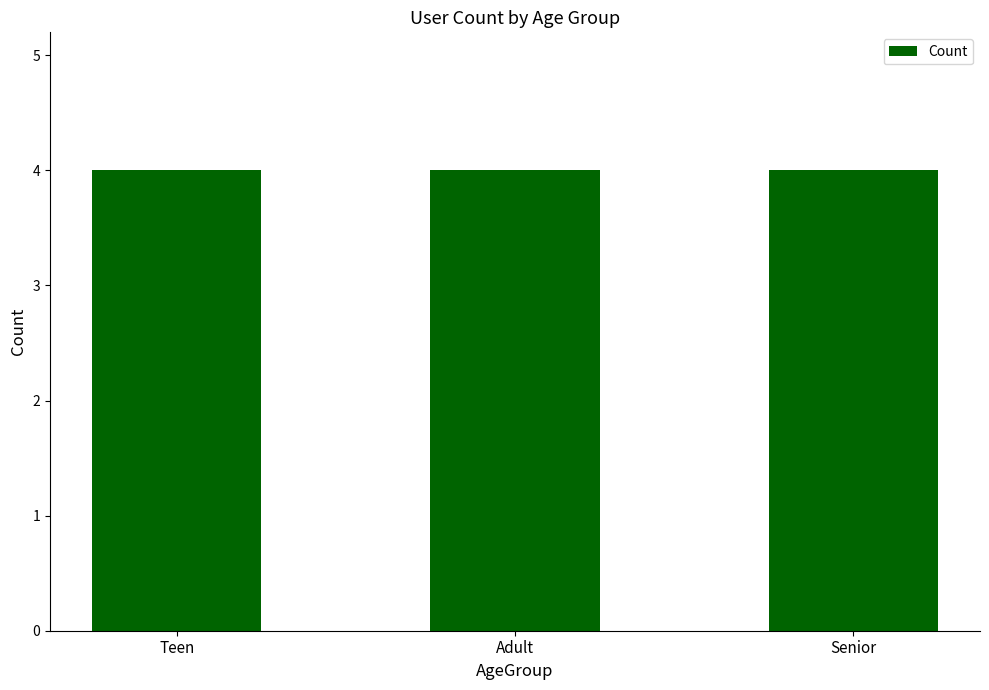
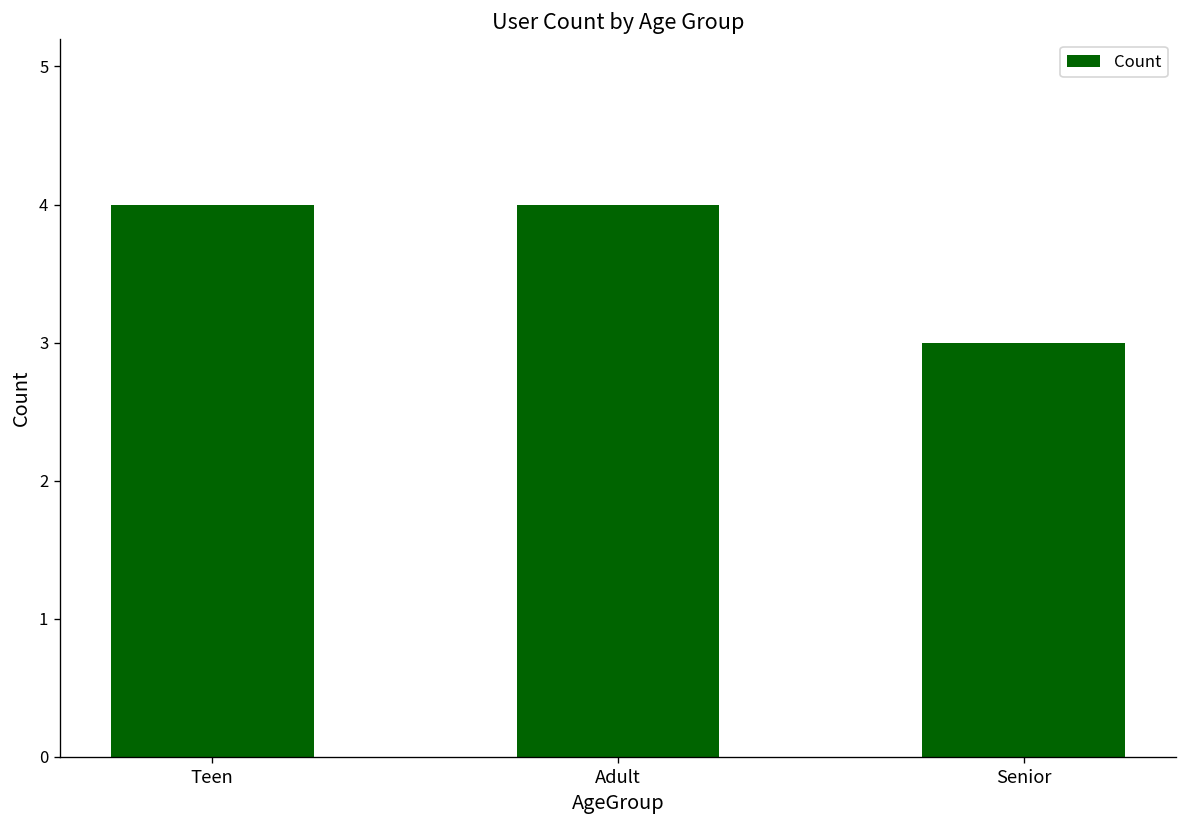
  {
    "Teen": 4,
    "Adult": 4,
-   "Senior": 4
+   "Senior": 3
  }
